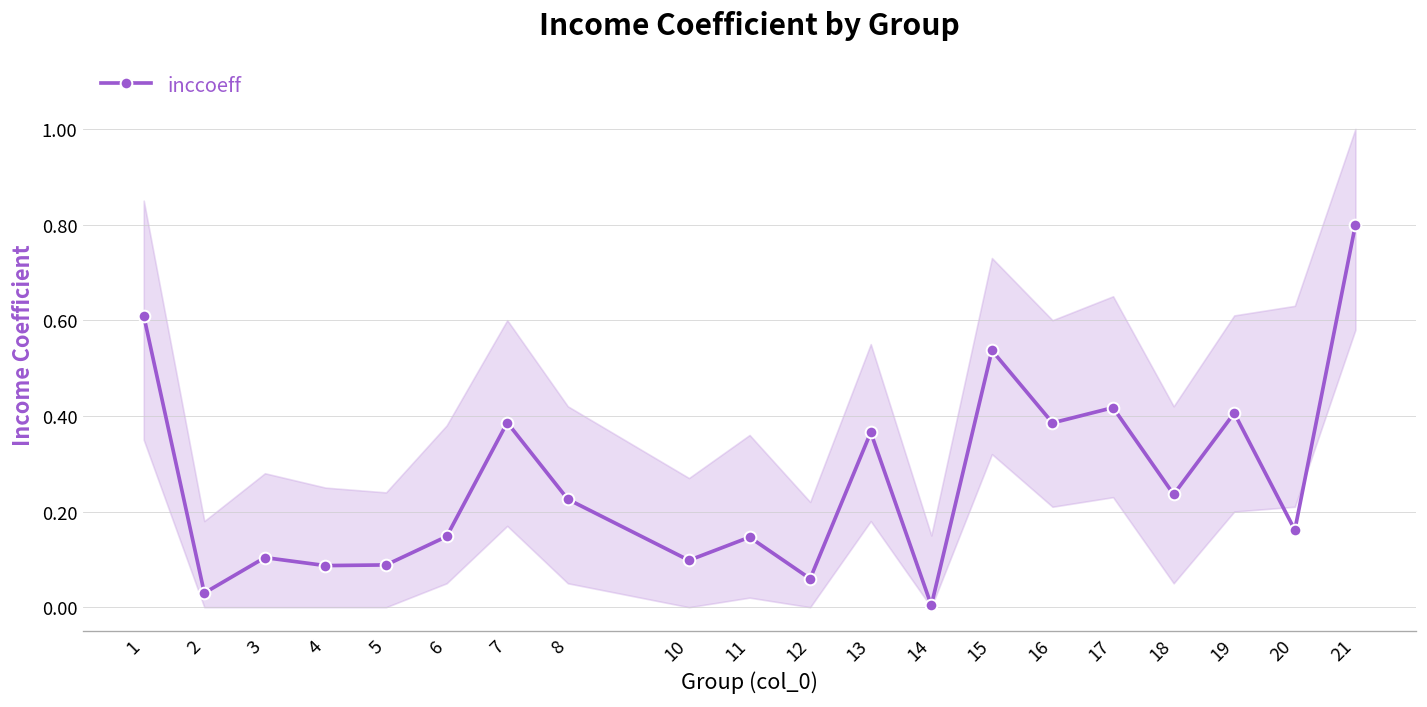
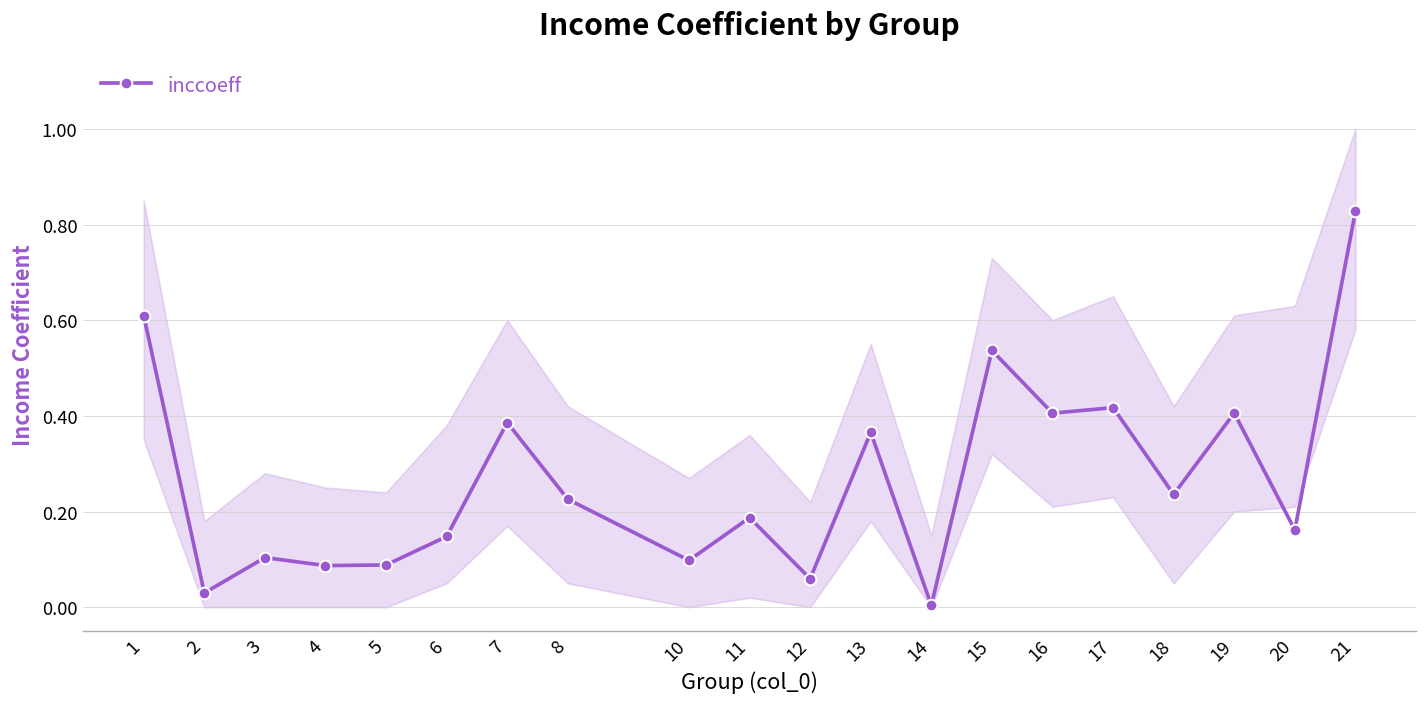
  {
    "inccoeff": {
      "1": 0.61,
      "2": 0.03,
      "3": 0.10,
      "4": 0.09,
      "5": 0.09,
      "6": 0.15,
      "7": 0.39,
      "8": 0.23,
      "10": 0.10,
-     "11": 0.15,
+     "11": 0.19,
      "12": 0.06,
      "13": 0.37,
      "14": 0.00,
      "15": 0.54,
-     "16": 0.39,
+     "16": 0.41,
      "17": 0.42,
      "18": 0.24,
      "19": 0.41,
      "20": 0.16,
-     "21": 0.80
+     "21": 0.83
    }
  }
